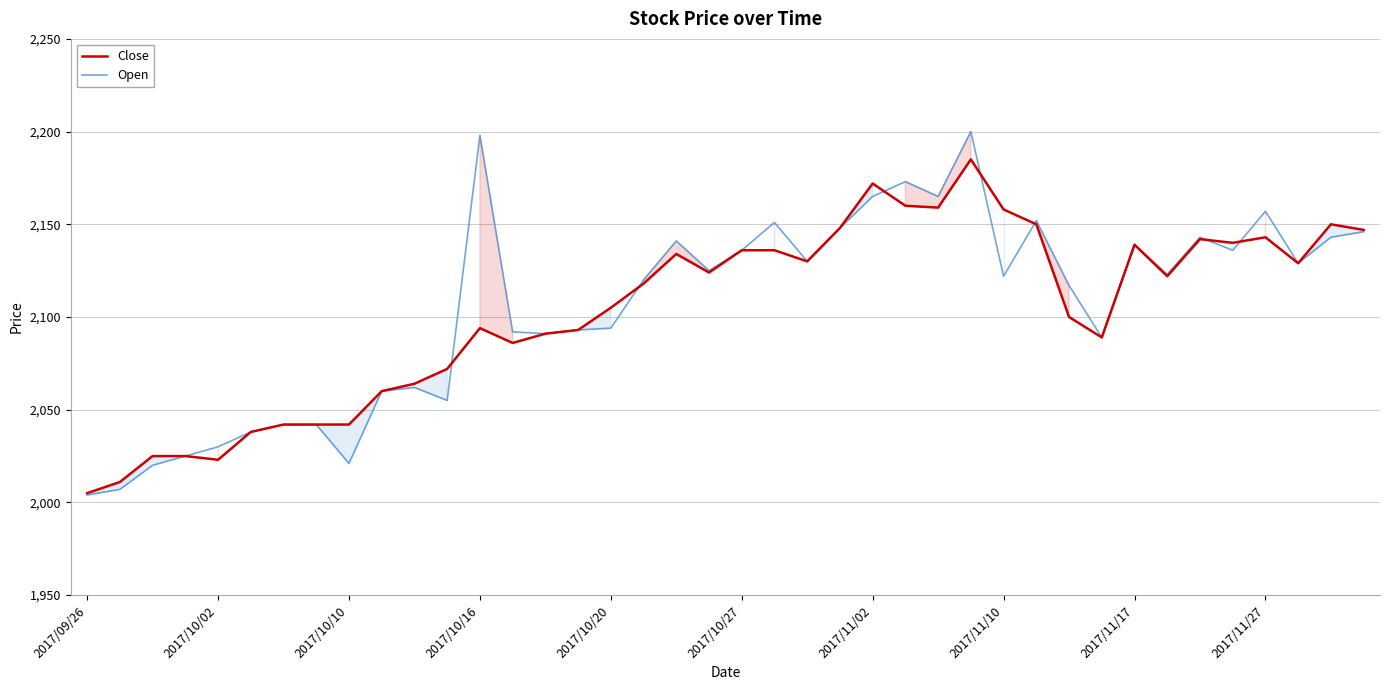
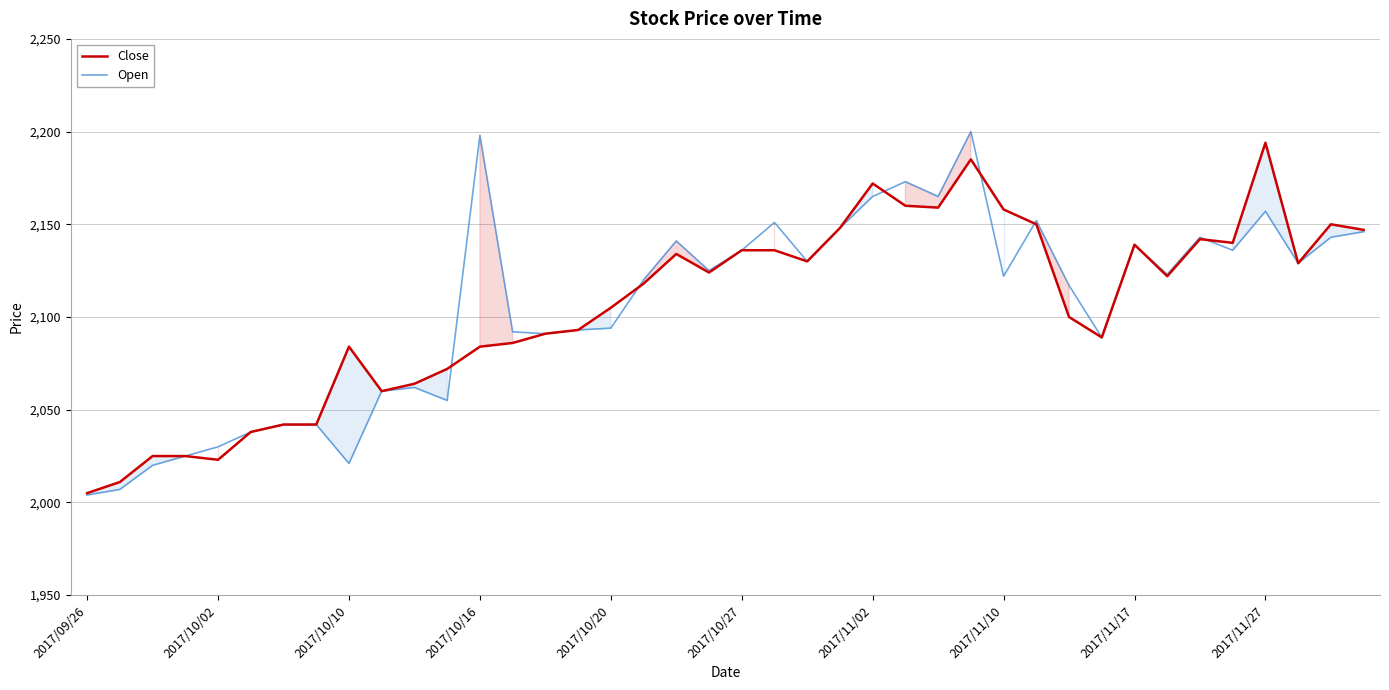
  {
    "Close": {
      "2017/10/02": "2,023",
-     "2017/10/10": "2,042",
-     "2017/10/16": "2,094",
+     "2017/10/10": "2,084",
+     "2017/10/16": "2,084",
      "2017/10/20": "2,105",
      "2017/11/02": "2,172",
      "2017/11/10": "2,158",
-     "2017/11/27": "2,143"
+     "2017/11/27": "2,194"
    },
    "Open": {
      "2017/10/02": "2,030",
      "2017/10/10": "2,021",
      "2017/10/16": "2,198",
      "2017/10/20": "2,094",
      "2017/11/02": "2,165",
      "2017/11/10": "2,122",
      "2017/11/27": "2,157"
    }
  }
